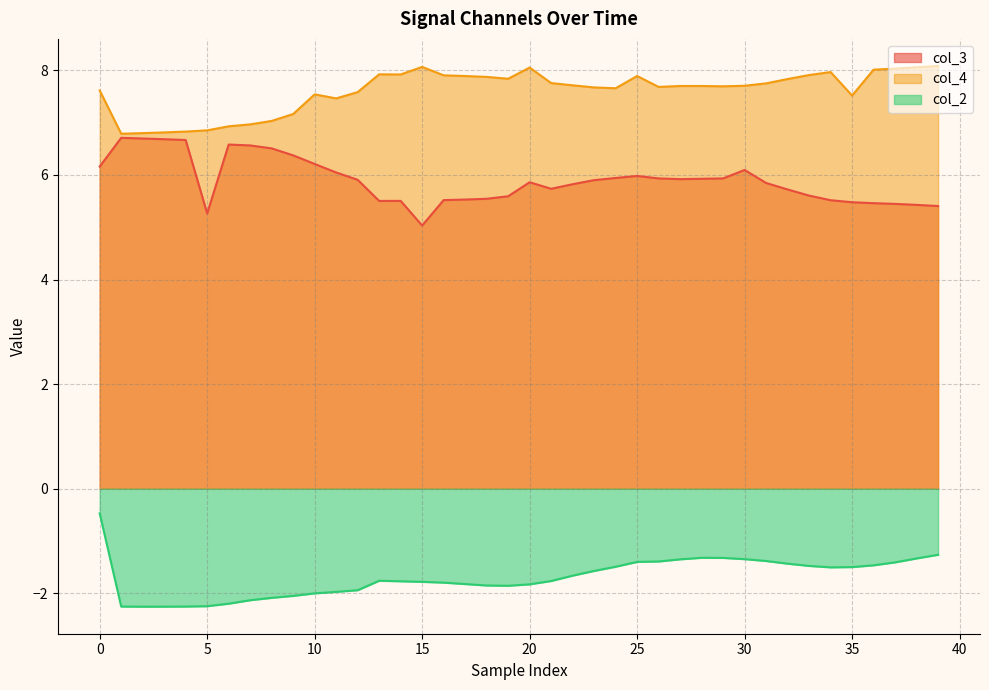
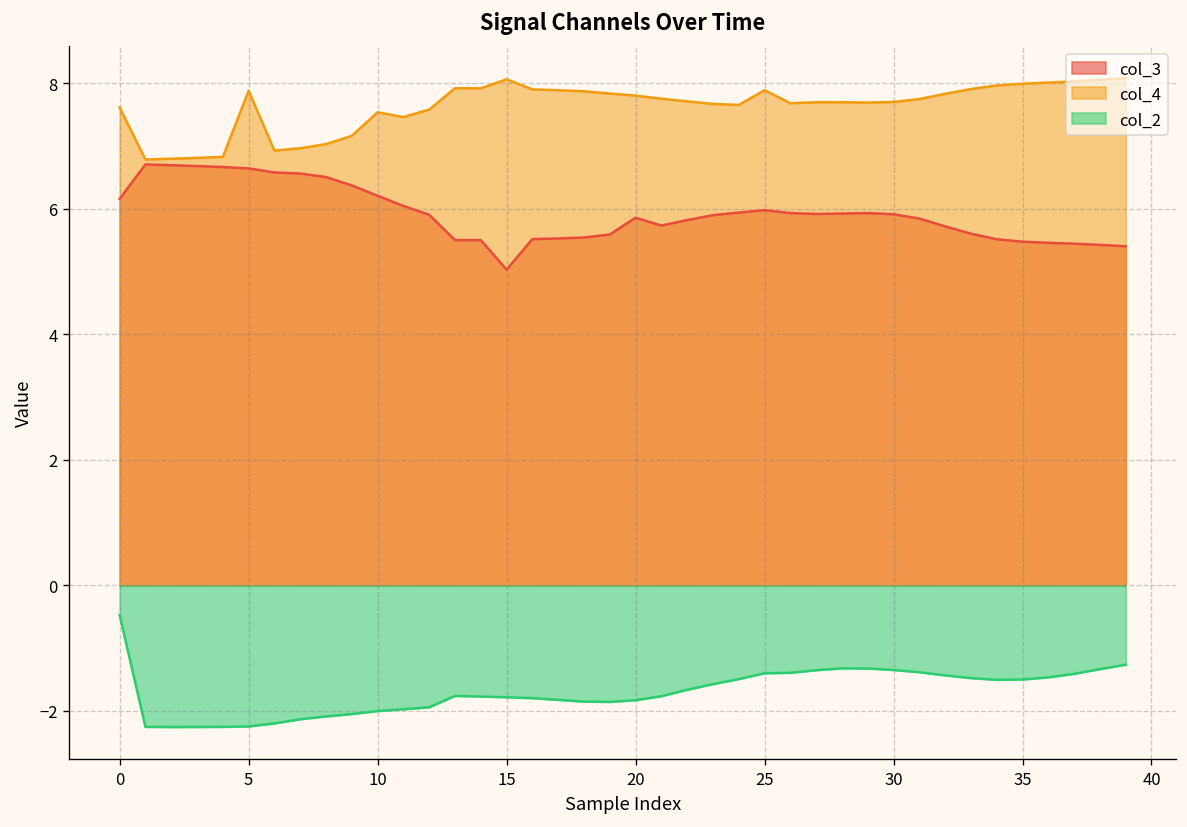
  {
    "col_3": {
      "0": 6.2,
-     "5": 5.3,
+     "5": 6.6,
      "10": 6.2,
      "15": 5.0,
      "20": 5.9,
      "25": 6.0,
-     "30": 6.1,
+     "30": 5.9,
      "35": 5.5
    },
    "col_4": {
      "0": 7.6,
-     "5": 6.9,
+     "5": 7.9,
      "10": 7.5,
      "15": 8.1,
-     "20": 8.1,
+     "20": 7.8,
      "25": 7.9,
      "30": 7.7,
-     "35": 7.5
+     "35": 8.0
    }
  }
